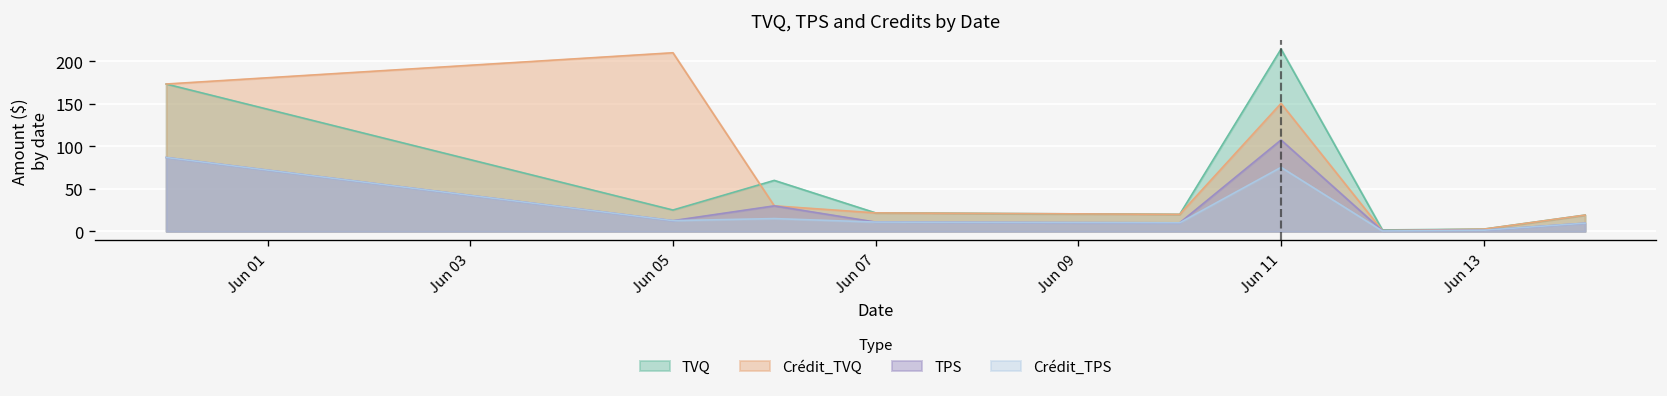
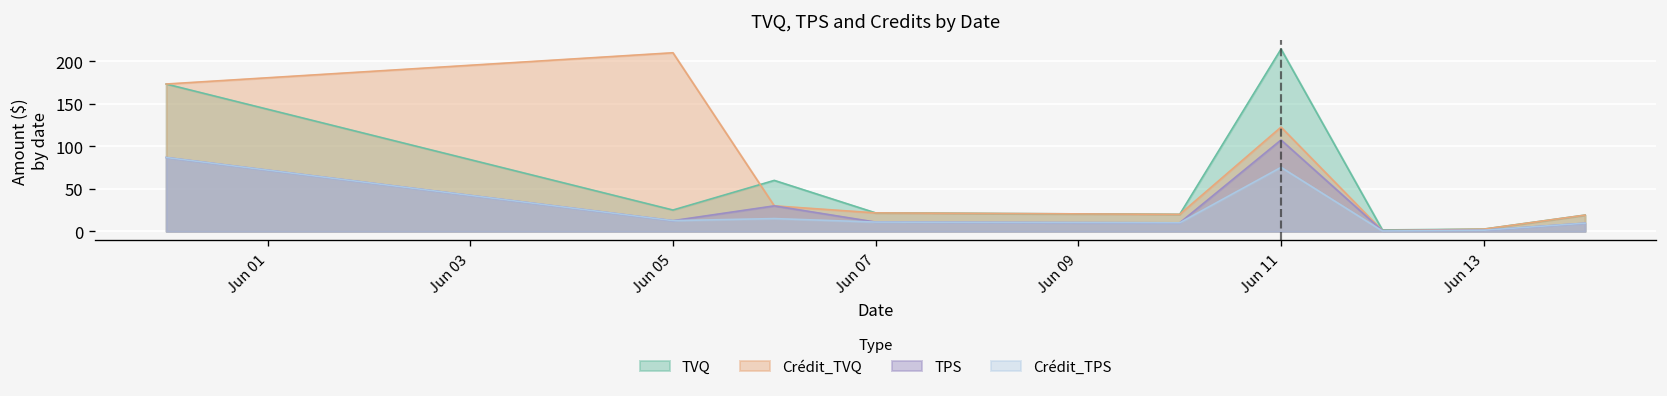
  {
    "Crédit_TVQ": {
      "Jun 05": 210,
-     "Jun 11": 150
+     "Jun 11": 120
    }
  }
